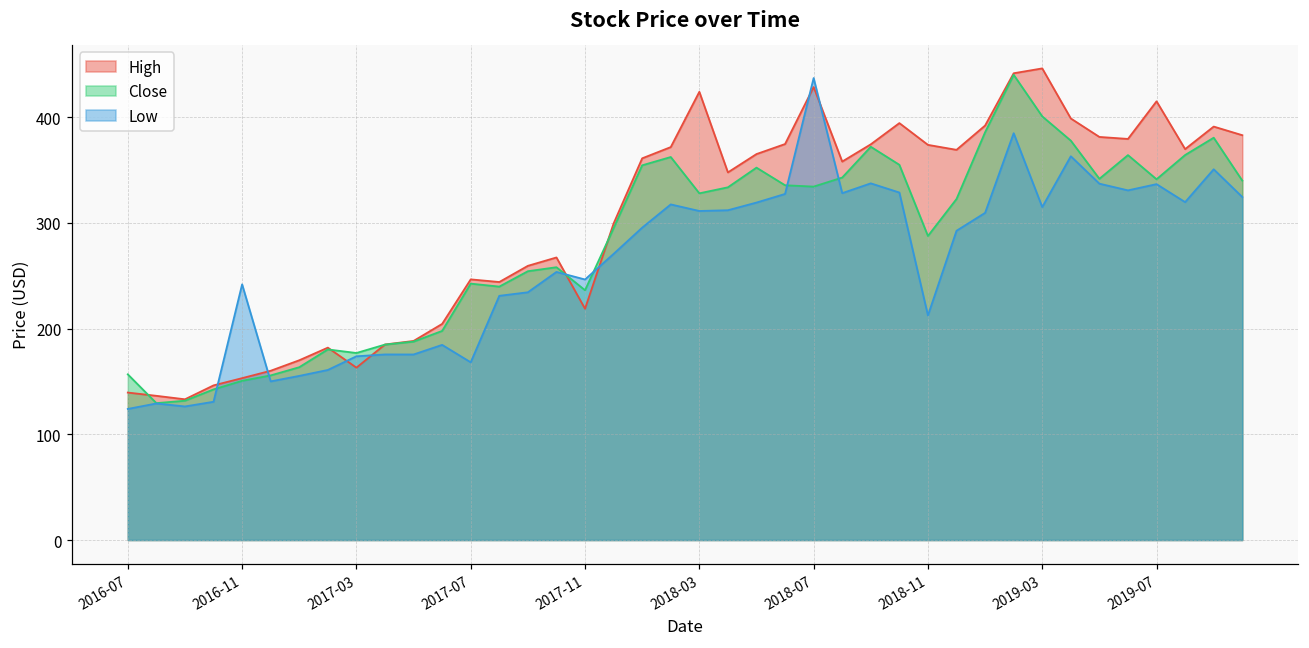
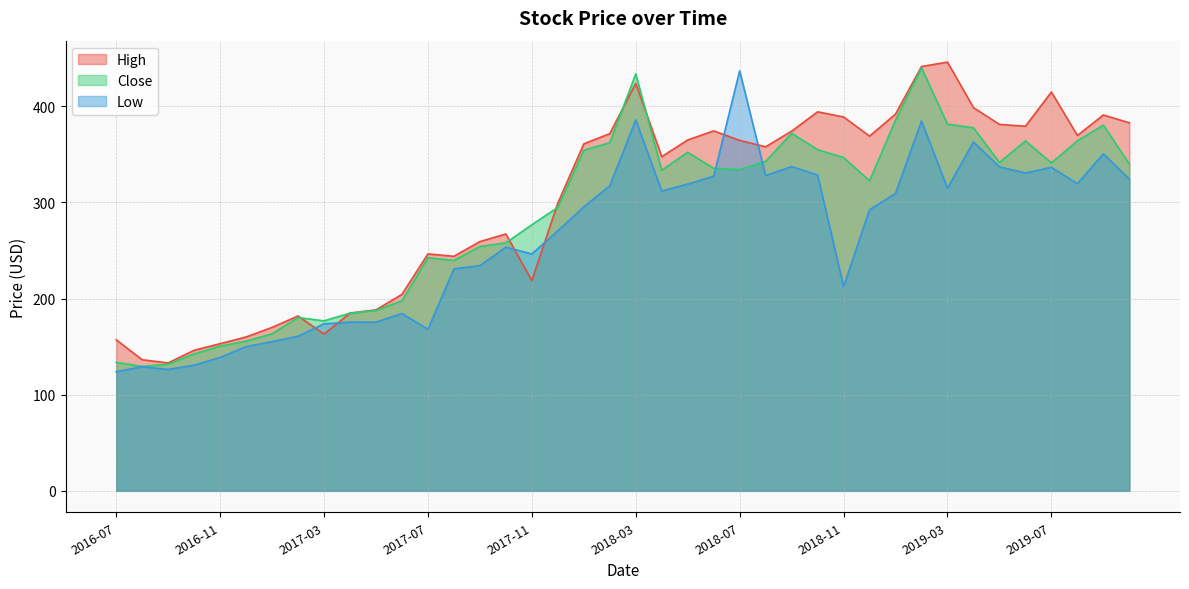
  {
    "High": {
-     "2016-07": 140,
+     "2016-07": 160,
      "2017-03": 160,
      "2017-07": 250,
      "2017-11": 220,
      "2018-03": 420,
-     "2018-07": 430,
-     "2018-11": 370,
+     "2018-07": 360,
+     "2018-11": 390,
      "2019-03": 450,
      "2019-07": 410
    },
    "Close": {
-     "2016-07": 160,
+     "2016-07": 130,
      "2017-03": 180,
      "2017-07": 240,
-     "2017-11": 240,
-     "2018-03": 330,
+     "2017-11": 280,
+     "2018-03": 430,
      "2018-07": 330,
-     "2018-11": 290,
-     "2019-03": 400,
+     "2018-11": 350,
+     "2019-03": 380,
      "2019-07": 340
    },
    "Low": {
      "2016-07": 120,
-     "2016-11": 240,
+     "2016-11": 140,
      "2017-03": 170,
      "2017-07": 170,
      "2017-11": 250,
-     "2018-03": 310,
+     "2018-03": 390,
      "2018-07": 440,
      "2018-11": 210,
      "2019-03": 310,
      "2019-07": 340
    }
  }
